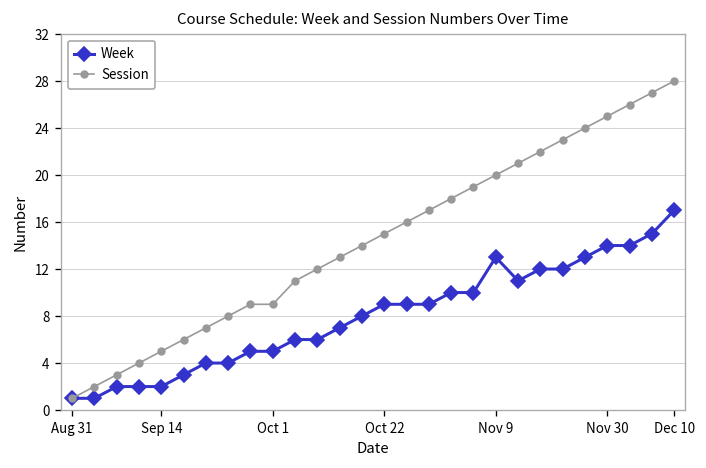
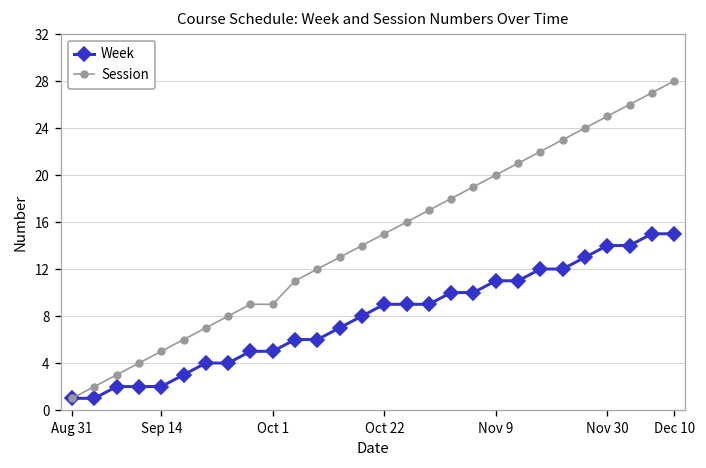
  {
    "Week": {
      "Sep 14": 2,
      "Oct 1": 5,
      "Oct 22": 9,
-     "Nov 9": 13,
+     "Nov 9": 11,
      "Nov 30": 14,
-     "Dec 10": 17
+     "Dec 10": 15
    },
    "Session": {
      "Sep 14": 5,
      "Oct 1": 9,
      "Oct 22": 15,
      "Nov 9": 20,
      "Nov 30": 25,
      "Dec 10": 28
    }
  }
